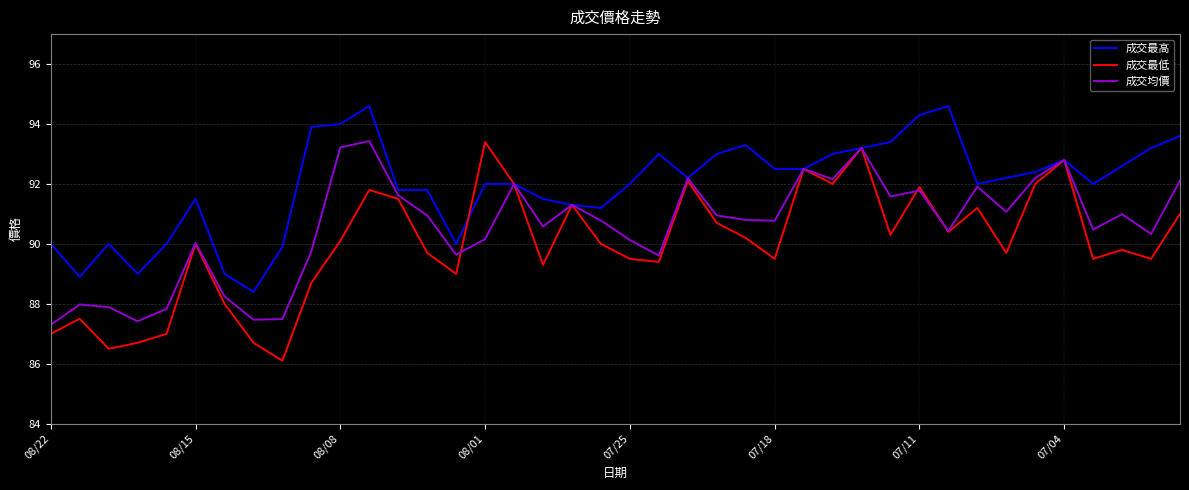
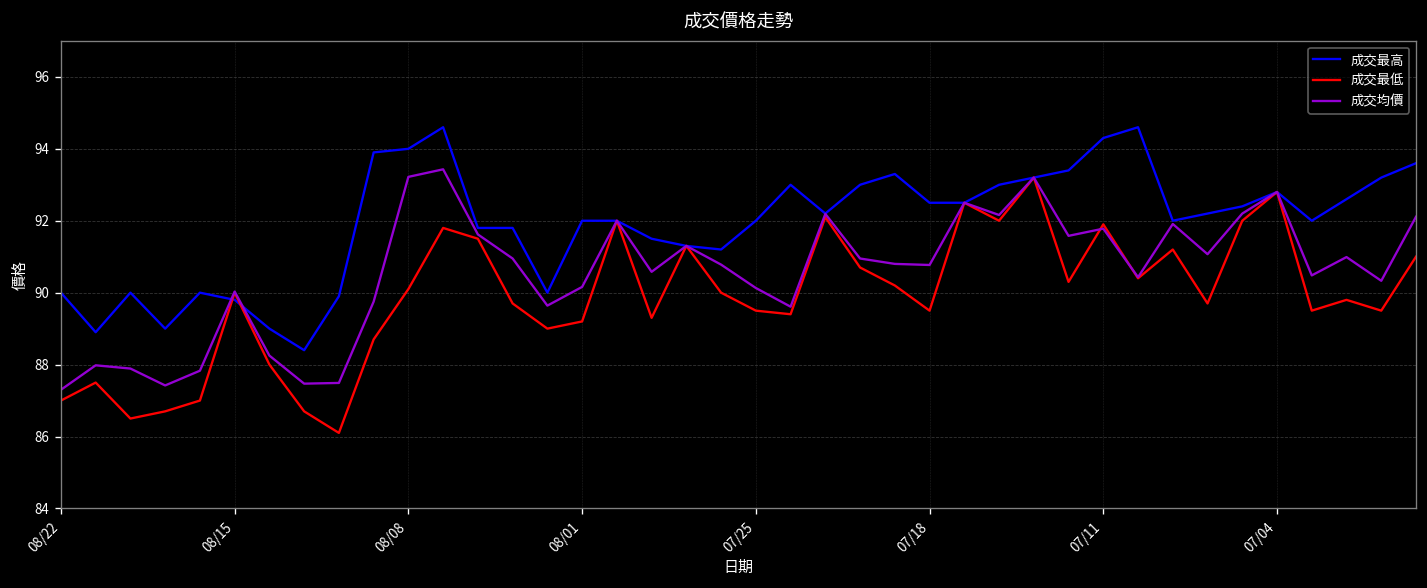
  {
    "成交最高": {
      "08/22": 90.0,
-     "08/15": 91.5,
+     "08/15": 89.8,
      "08/08": 94.0,
      "08/01": 92.0,
      "07/25": 92.0,
      "07/18": 92.5,
      "07/11": 94.3
    },
    "成交最低": {
      "08/22": 87.0,
      "08/08": 90.1,
-     "08/01": 93.4,
+     "08/01": 89.2,
      "07/25": 89.5,
      "07/18": 89.5,
      "07/11": 91.9
    },
    "成交均價": {
      "08/22": 87.3,
      "08/08": 93.2,
      "08/01": 90.2,
      "07/25": 90.1,
      "07/18": 90.8,
      "07/11": 91.8
    }
  }
